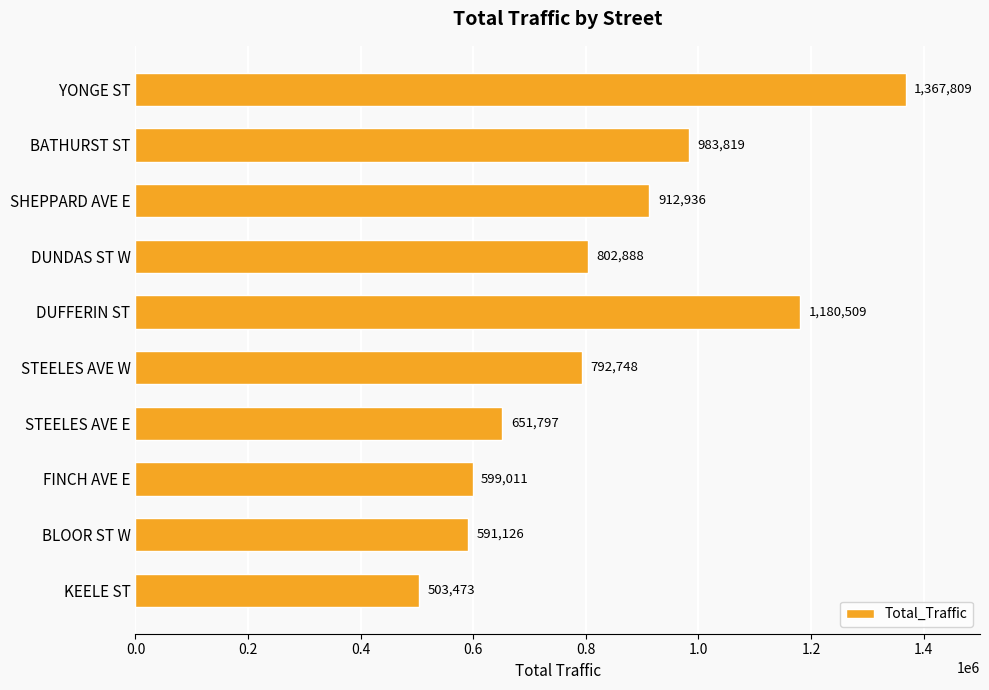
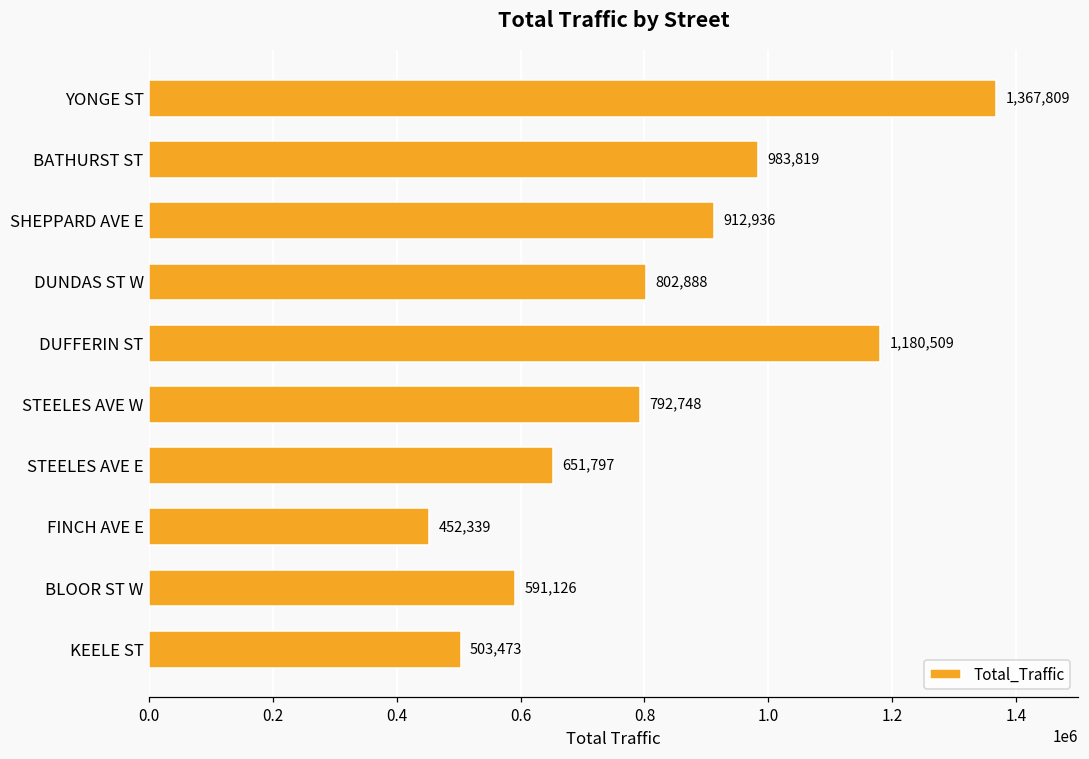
  {
    "YONGE ST": "1,367,809",
    "BATHURST ST": "983,819",
    "SHEPPARD AVE E": "912,936",
    "DUNDAS ST W": "802,888",
    "DUFFERIN ST": "1,180,509",
    "STEELES AVE W": "792,748",
    "STEELES AVE E": "651,797",
-   "FINCH AVE E": "599,011",
+   "FINCH AVE E": "452,339",
    "BLOOR ST W": "591,126",
    "KEELE ST": "503,473"
  }
